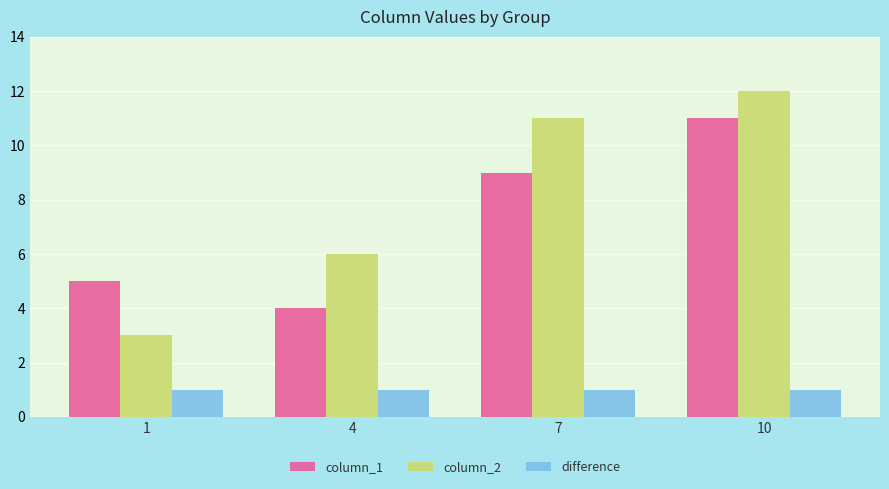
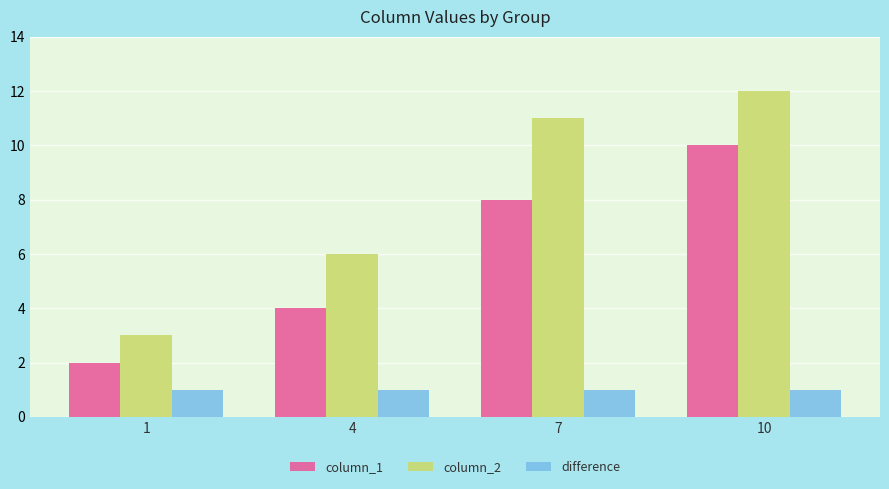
  {
    "column_1": {
-     "1": 5,
+     "1": 2,
      "4": 4,
-     "7": 9,
-     "10": 11
+     "7": 8,
+     "10": 10
    },
    "column_2": {
      "1": 3,
      "4": 6,
      "7": 11,
      "10": 12
    },
    "difference": {
      "1": 1,
      "4": 1,
      "7": 1,
      "10": 1
    }
  }
